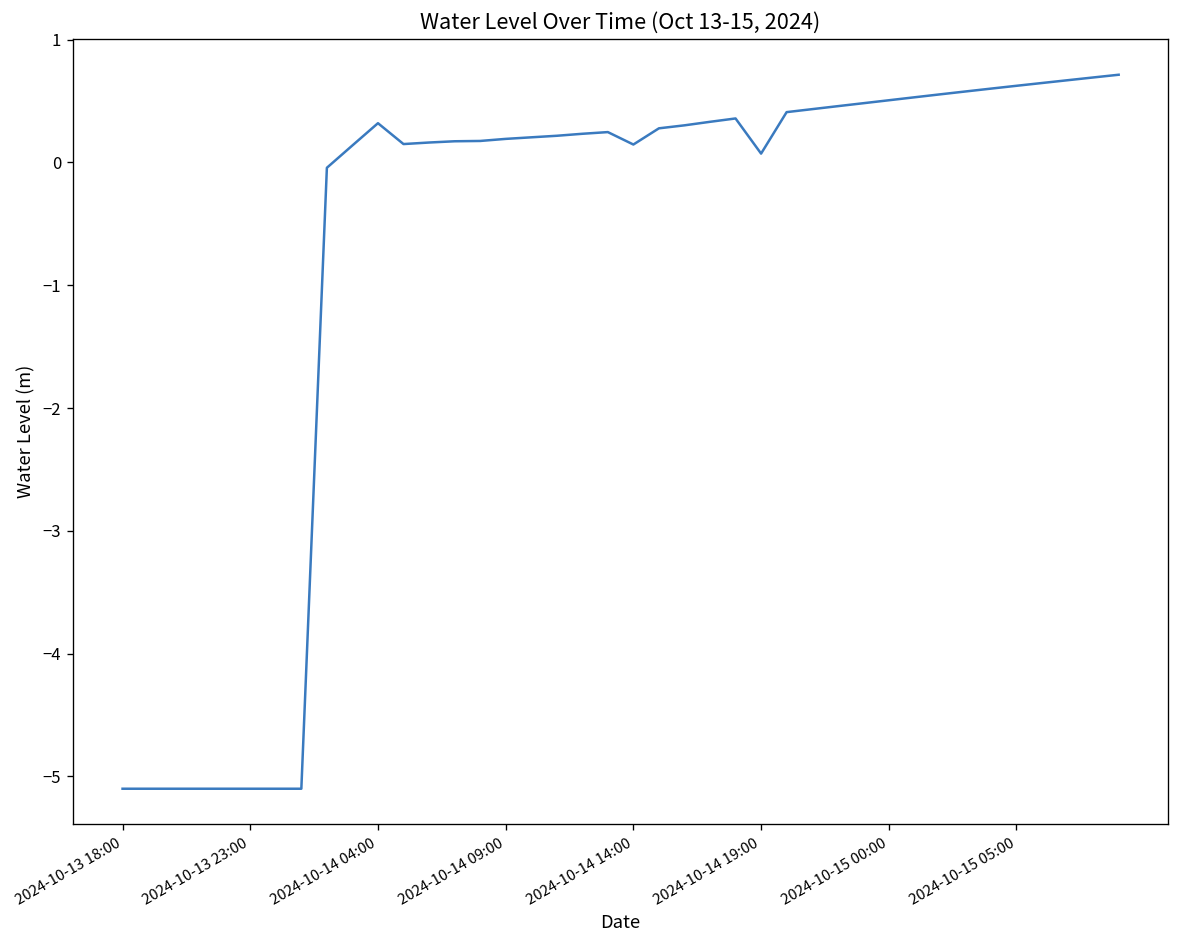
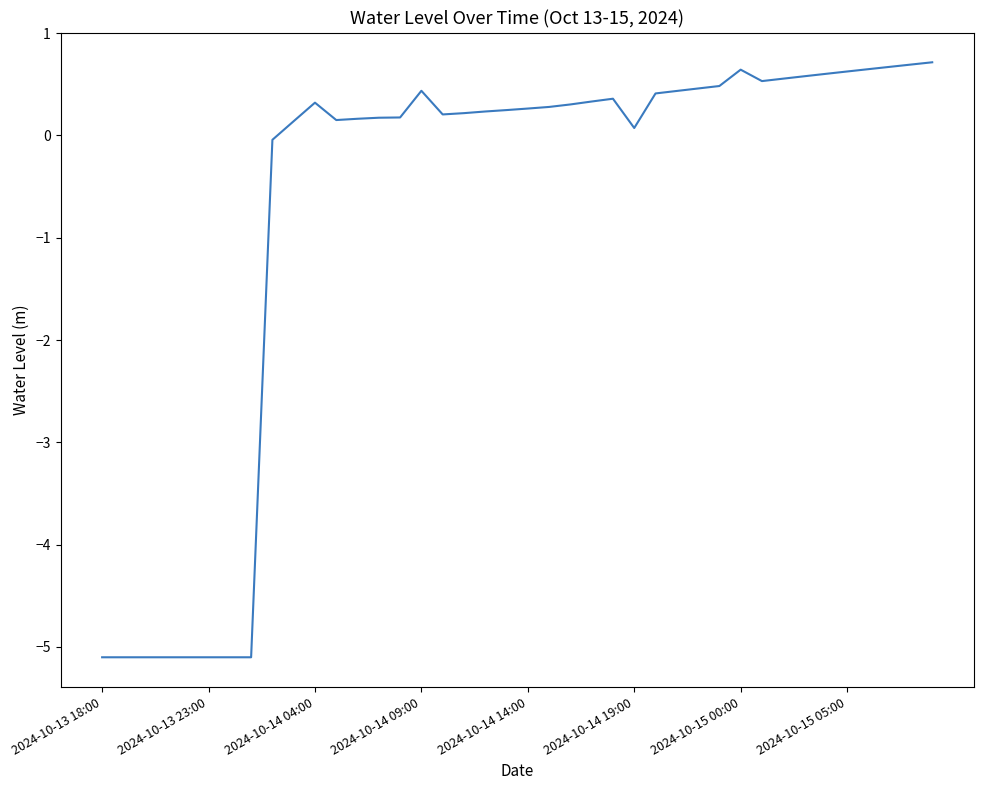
  {
    "2024-10-13 18:00": -5.10,
    "2024-10-13 23:00": -5.10,
    "2024-10-14 04:00": 0.32,
-   "2024-10-14 09:00": 0.19,
-   "2024-10-14 14:00": 0.15,
+   "2024-10-14 09:00": 0.44,
+   "2024-10-14 14:00": 0.26,
    "2024-10-14 19:00": 0.07,
-   "2024-10-15 00:00": 0.51,
+   "2024-10-15 00:00": 0.64,
    "2024-10-15 05:00": 0.62
  }
